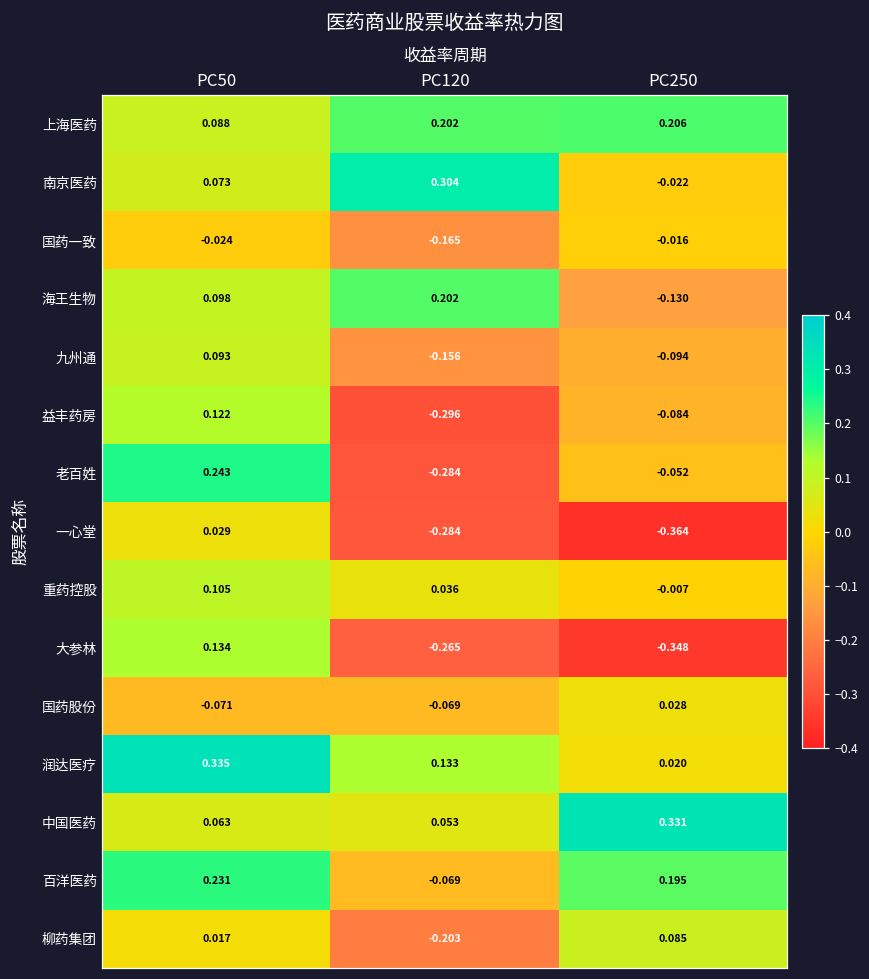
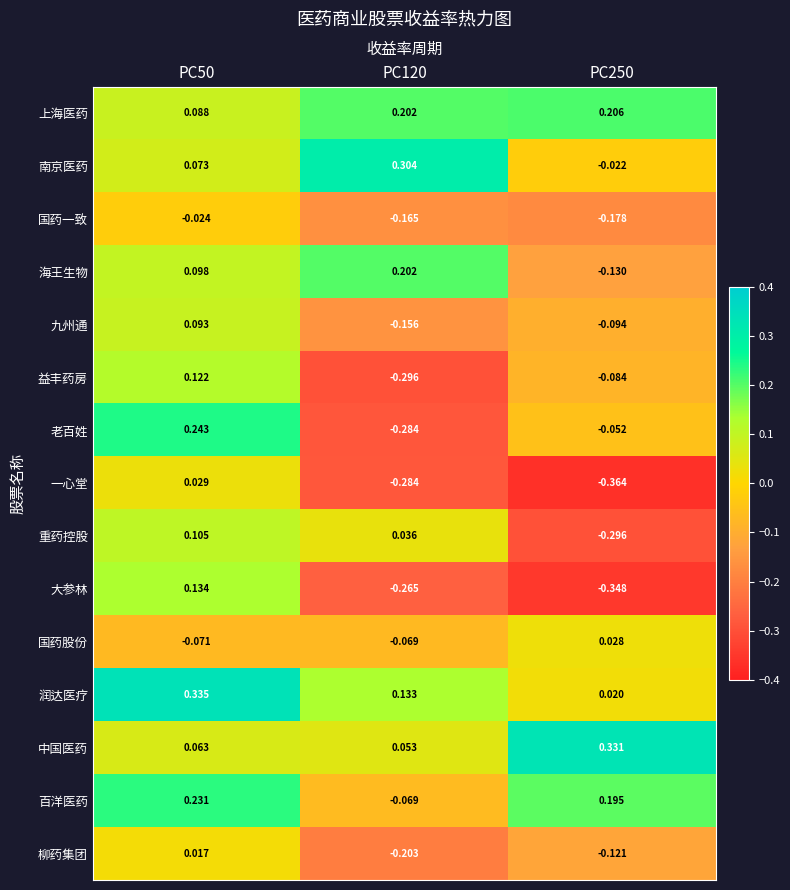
  {
    "上海医药": {
      "PC50": 0.088,
      "PC120": 0.202,
      "PC250": 0.206
    },
    "南京医药": {
      "PC50": 0.073,
      "PC120": 0.304,
      "PC250": -0.022
    },
    "国药一致": {
      "PC50": -0.024,
      "PC120": -0.165,
-     "PC250": -0.016
+     "PC250": -0.178
    },
    "海王生物": {
      "PC50": 0.098,
      "PC120": 0.202,
      "PC250": -0.130
    },
    "九州通": {
      "PC50": 0.093,
      "PC120": -0.156,
      "PC250": -0.094
    },
    "益丰药房": {
      "PC50": 0.122,
      "PC120": -0.296,
      "PC250": -0.084
    },
    "老百姓": {
      "PC50": 0.243,
      "PC120": -0.284,
      "PC250": -0.052
    },
    "一心堂": {
      "PC50": 0.029,
      "PC120": -0.284,
      "PC250": -0.364
    },
    "重药控股": {
      "PC50": 0.105,
      "PC120": 0.036,
-     "PC250": -0.007
+     "PC250": -0.296
    },
    "大参林": {
      "PC50": 0.134,
      "PC120": -0.265,
      "PC250": -0.348
    },
    "国药股份": {
      "PC50": -0.071,
      "PC120": -0.069,
      "PC250": 0.028
    },
    "润达医疗": {
      "PC50": 0.335,
      "PC120": 0.133,
      "PC250": 0.020
    },
    "中国医药": {
      "PC50": 0.063,
      "PC120": 0.053,
      "PC250": 0.331
    },
    "百洋医药": {
      "PC50": 0.231,
      "PC120": -0.069,
      "PC250": 0.195
    },
    "柳药集团": {
      "PC50": 0.017,
      "PC120": -0.203,
-     "PC250": 0.085
+     "PC250": -0.121
    }
  }
